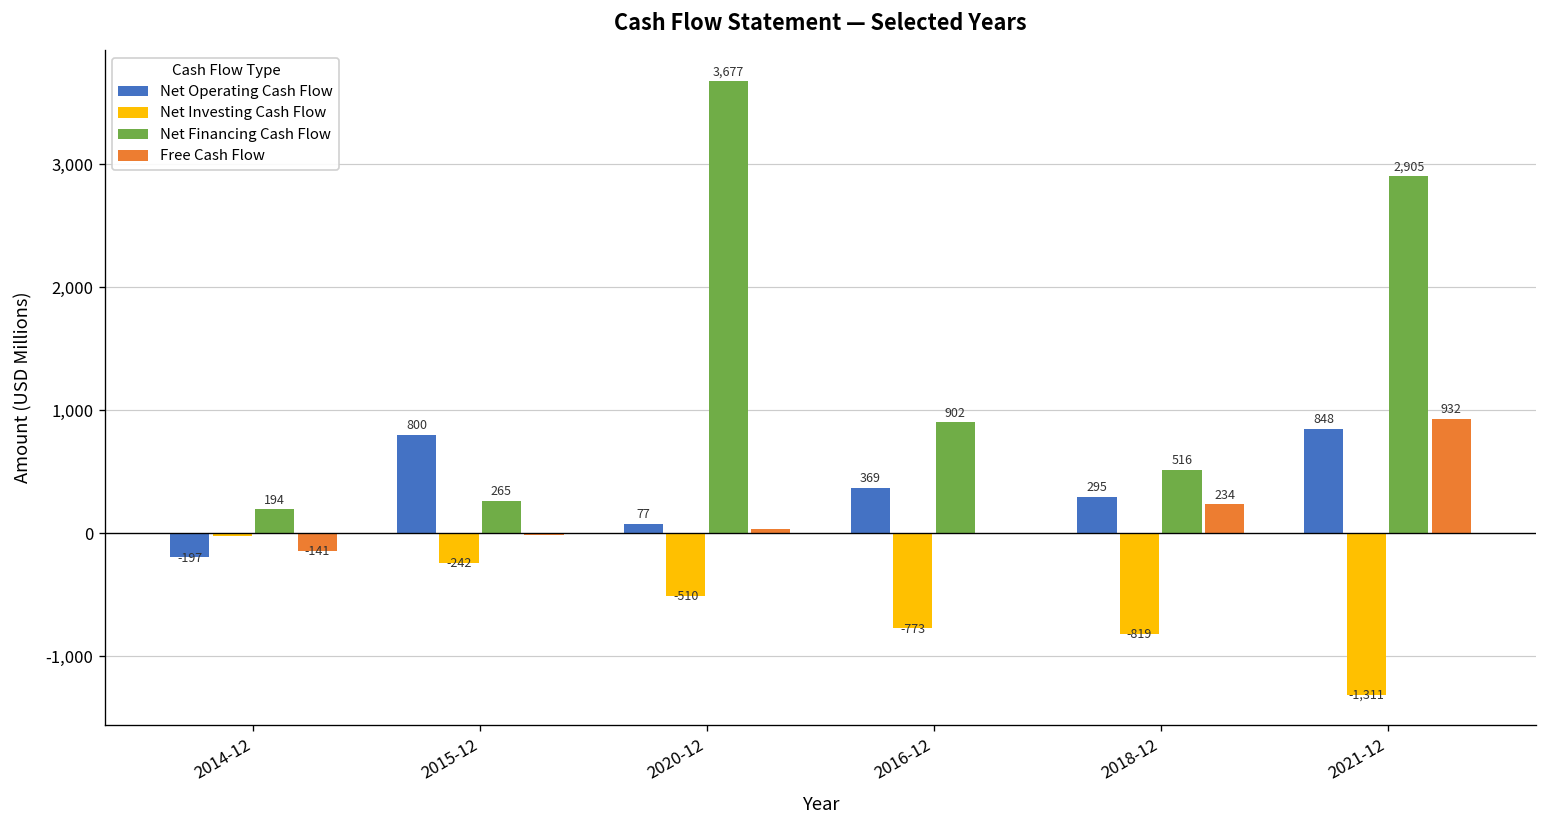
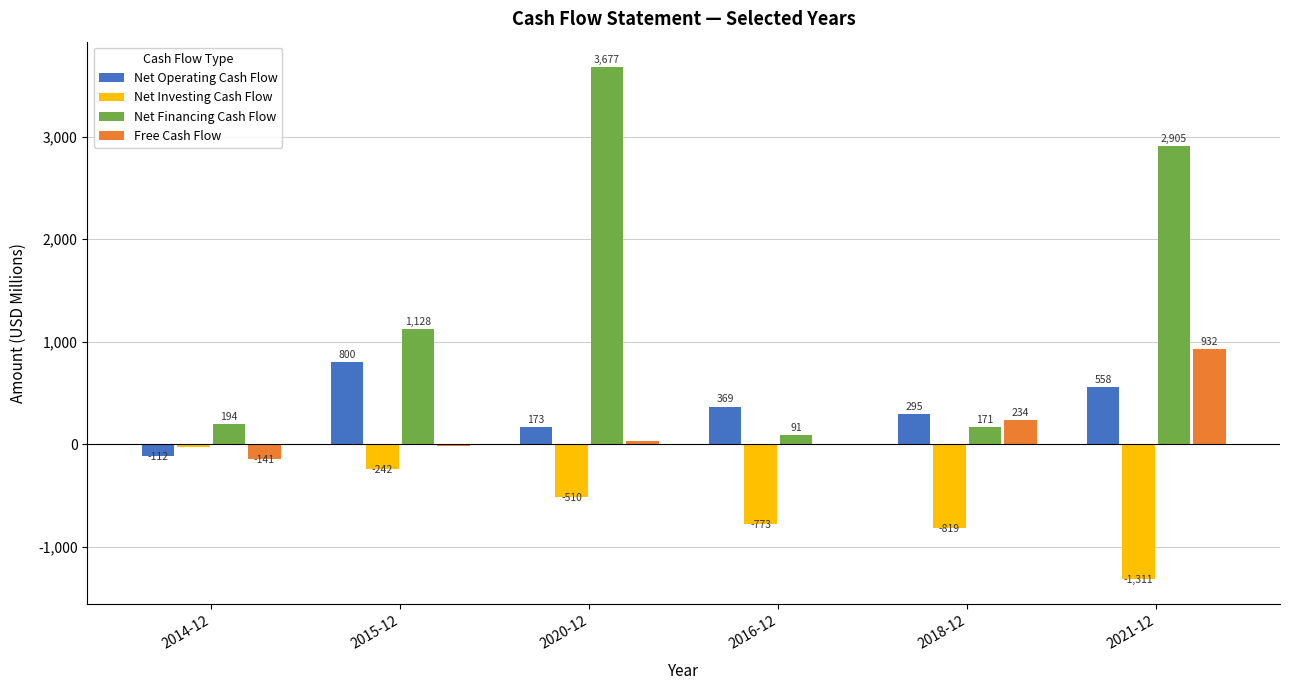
  {
    "Net Operating Cash Flow": {
-     "2014-12": "-197",
+     "2014-12": "-112",
      "2015-12": "800",
-     "2020-12": "77",
+     "2020-12": "173",
      "2016-12": "369",
      "2018-12": "295",
-     "2021-12": "848"
+     "2021-12": "558"
    },
    "Net Investing Cash Flow": {
      "2015-12": "-242",
      "2020-12": "-510",
      "2016-12": "-773",
      "2018-12": "-819",
      "2021-12": "-1,311"
    },
    "Net Financing Cash Flow": {
      "2014-12": "194",
-     "2015-12": "265",
+     "2015-12": "1,128",
      "2020-12": "3,677",
-     "2016-12": "902",
-     "2018-12": "516",
+     "2016-12": "91",
+     "2018-12": "171",
      "2021-12": "2,905"
    },
    "Free Cash Flow": {
      "2014-12": "-141",
      "2018-12": "234",
      "2021-12": "932"
    }
  }
